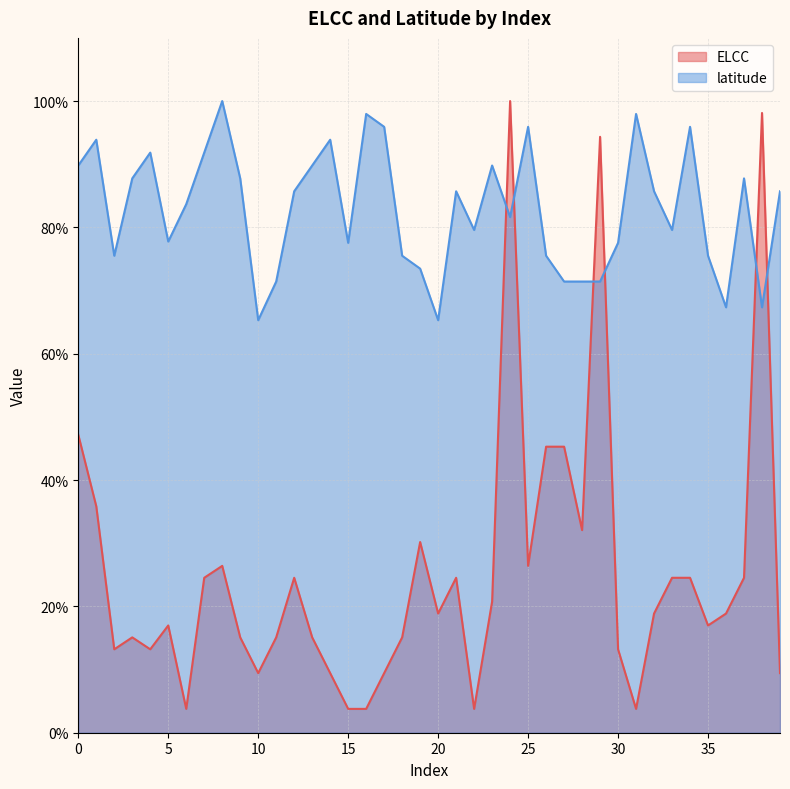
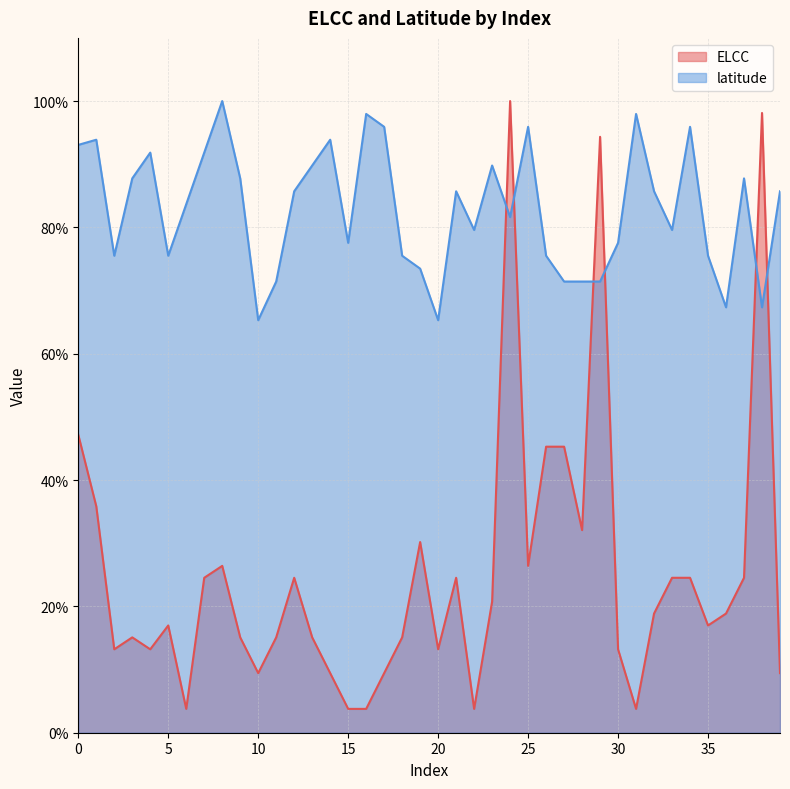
  {
    "ELCC": {
      "0": "47%",
      "5": "17%",
      "10": "9%",
      "15": "4%",
-     "20": "19%",
+     "20": "13%",
      "25": "26%",
      "30": "13%",
      "35": "17%"
    },
    "latitude": {
-     "0": "90%",
-     "5": "78%",
+     "0": "93%",
+     "5": "76%",
      "10": "65%",
      "15": "78%",
      "20": "65%",
      "25": "96%",
      "30": "78%",
      "35": "76%"
    }
  }
